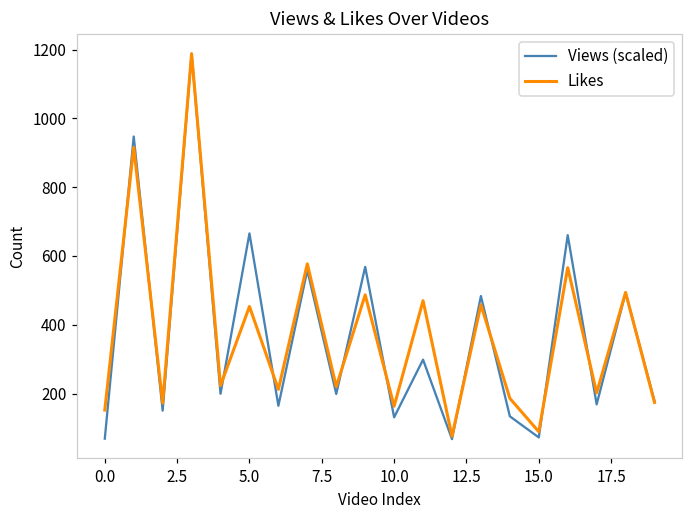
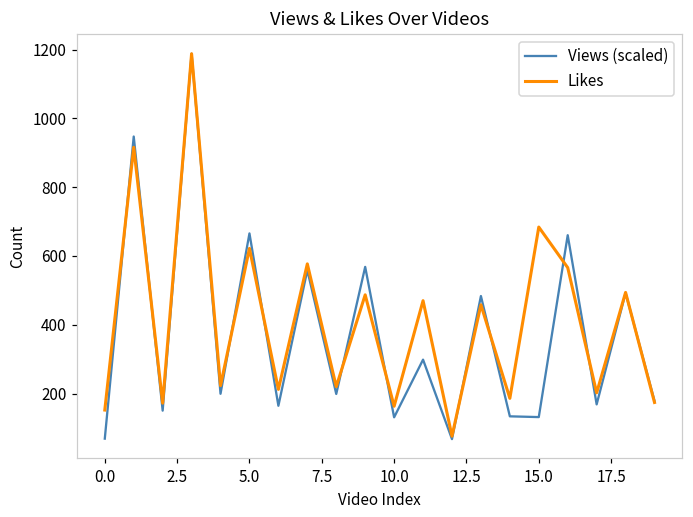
  {
    "Views (scaled)": {
      "0.0": 70,
      "5.0": 670,
      "10.0": 130,
-     "15.0": 70
+     "15.0": 130
    },
    "Likes": {
      "0.0": 150,
-     "5.0": 450,
+     "5.0": 620,
      "10.0": 160,
-     "15.0": 90
+     "15.0": 680
    }
  }
